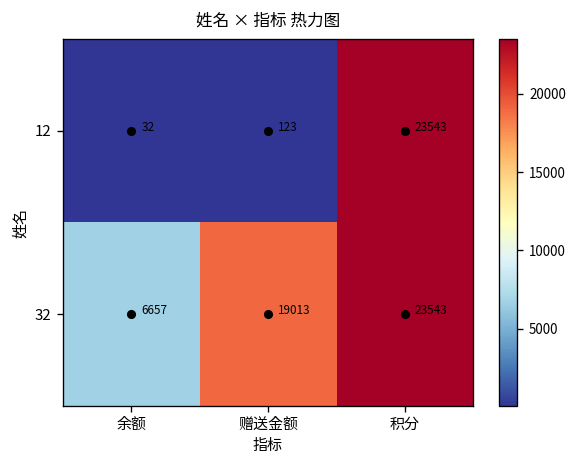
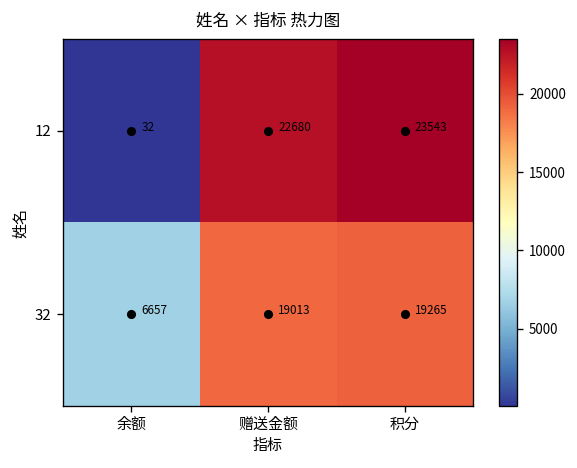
  {
    "12": {
      "余额": 32,
-     "赠送金额": 123,
+     "赠送金额": 22680,
      "积分": 23543
    },
    "32": {
      "余额": 6657,
      "赠送金额": 19013,
-     "积分": 23543
+     "积分": 19265
    }
  }
